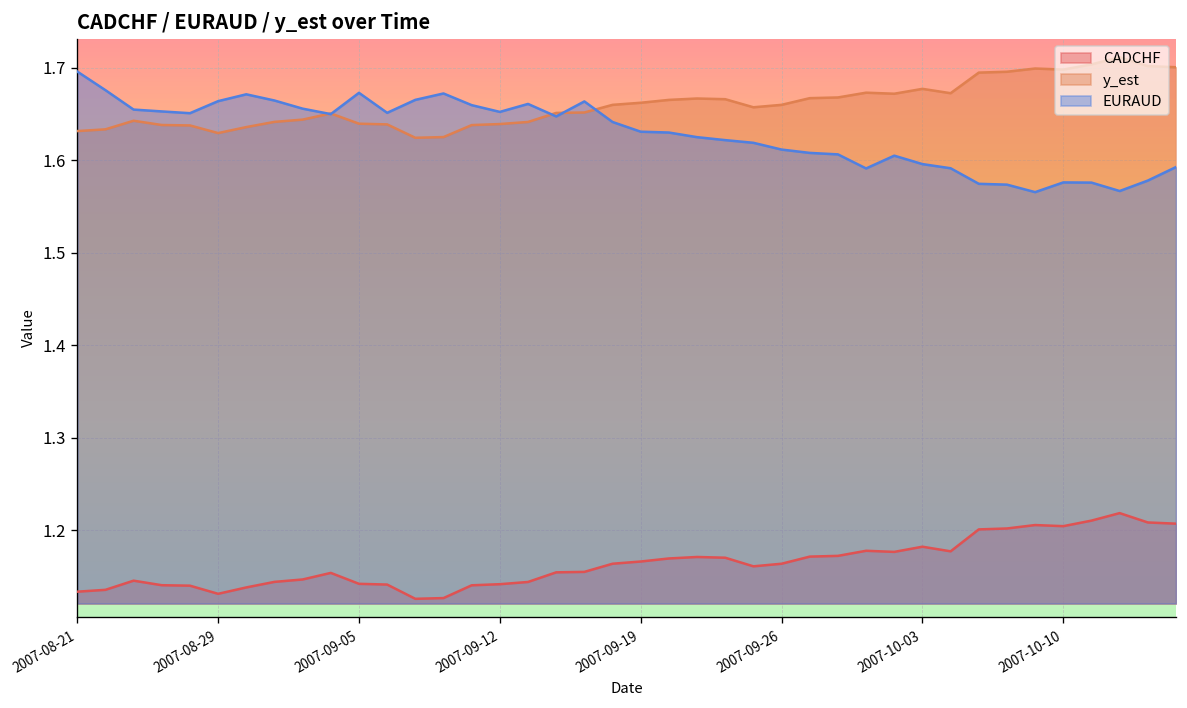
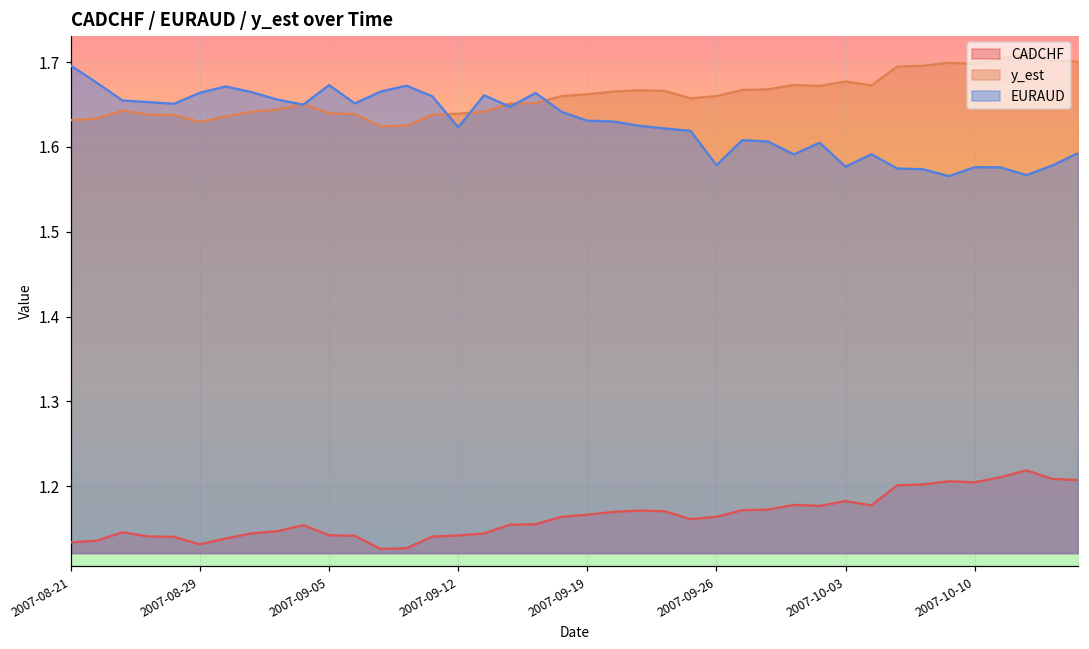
  {
    "EURAUD": {
      "2007-08-21": 1.70,
      "2007-08-29": 1.66,
      "2007-09-05": 1.67,
-     "2007-09-12": 1.65,
+     "2007-09-12": 1.62,
      "2007-09-19": 1.63,
-     "2007-09-26": 1.61,
-     "2007-10-03": 1.60,
+     "2007-09-26": 1.58,
+     "2007-10-03": 1.58,
      "2007-10-10": 1.58
    }
  }
